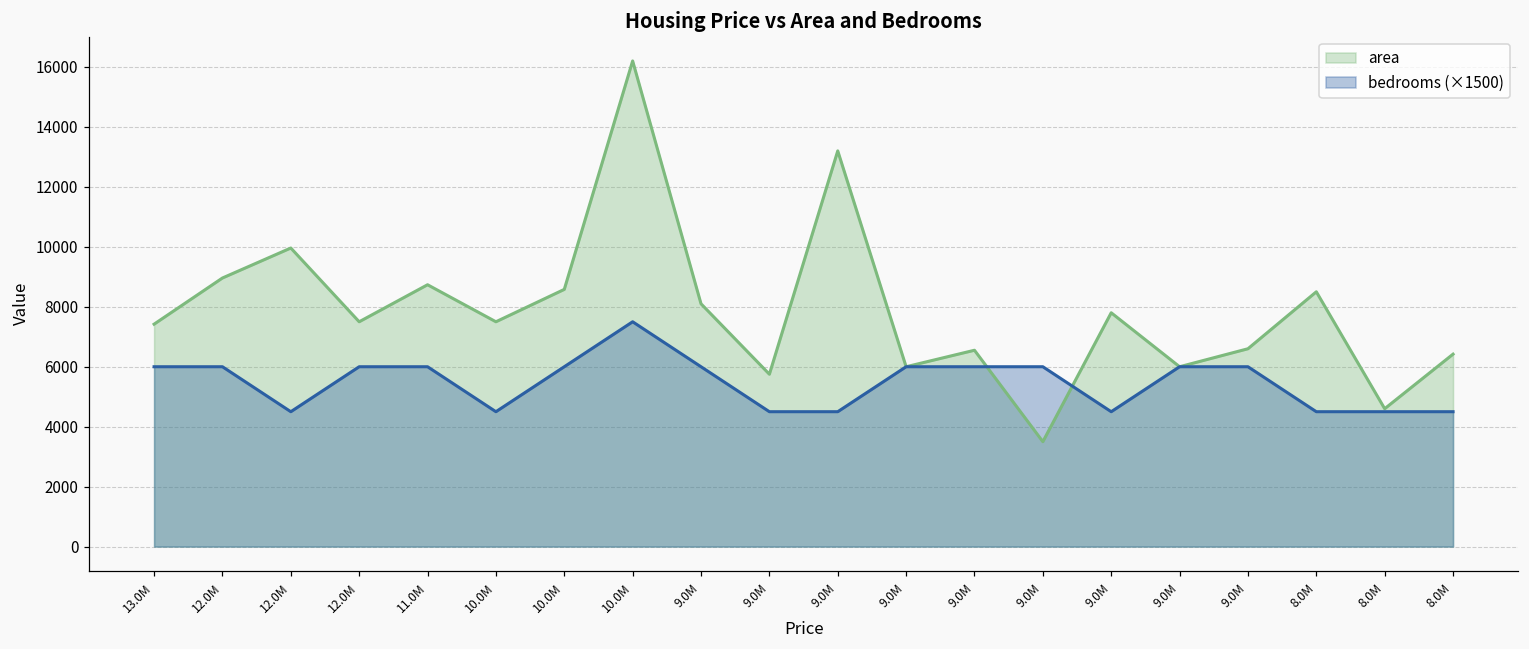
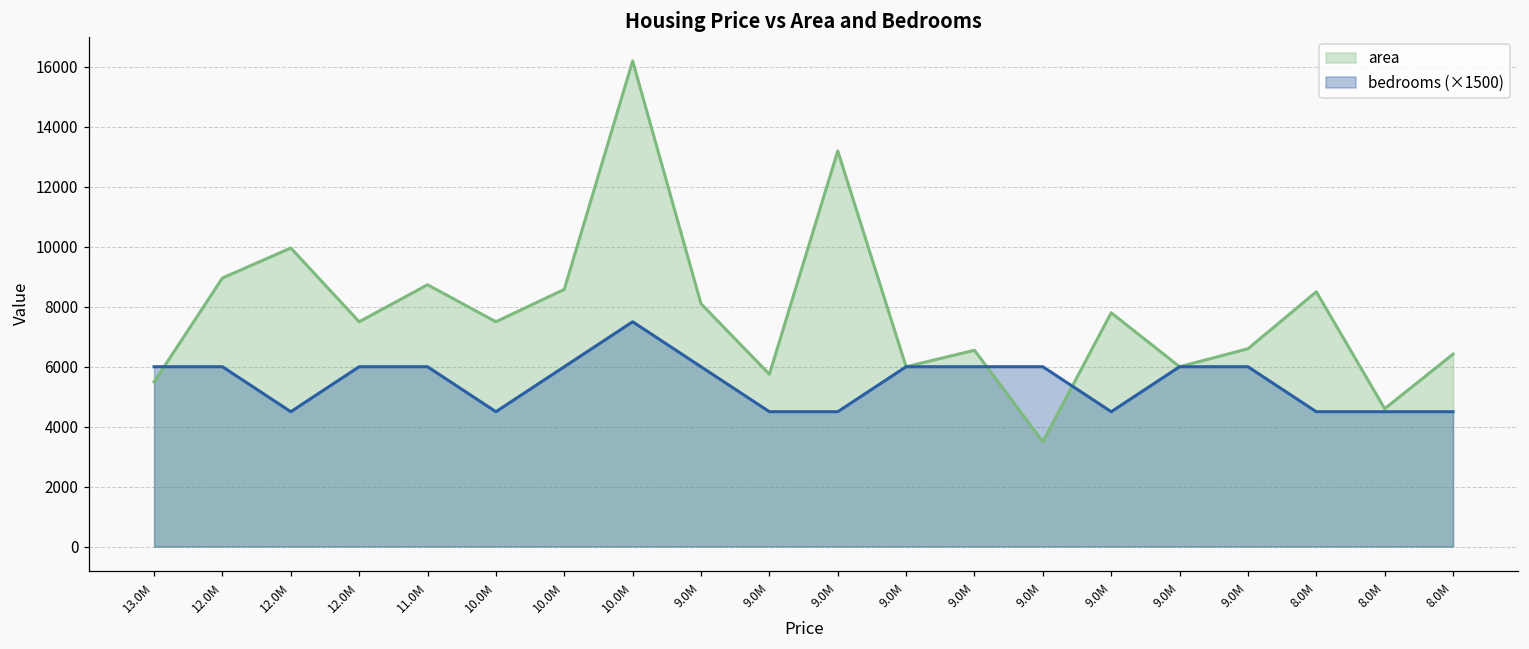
  {
    "area": {
-     "13.0M": 7400,
+     "13.0M": 5500,
      "11.0M": 8700
    },
    "bedrooms (×1500)": {
      "13.0M": 6000,
      "11.0M": 6000
    }
  }
